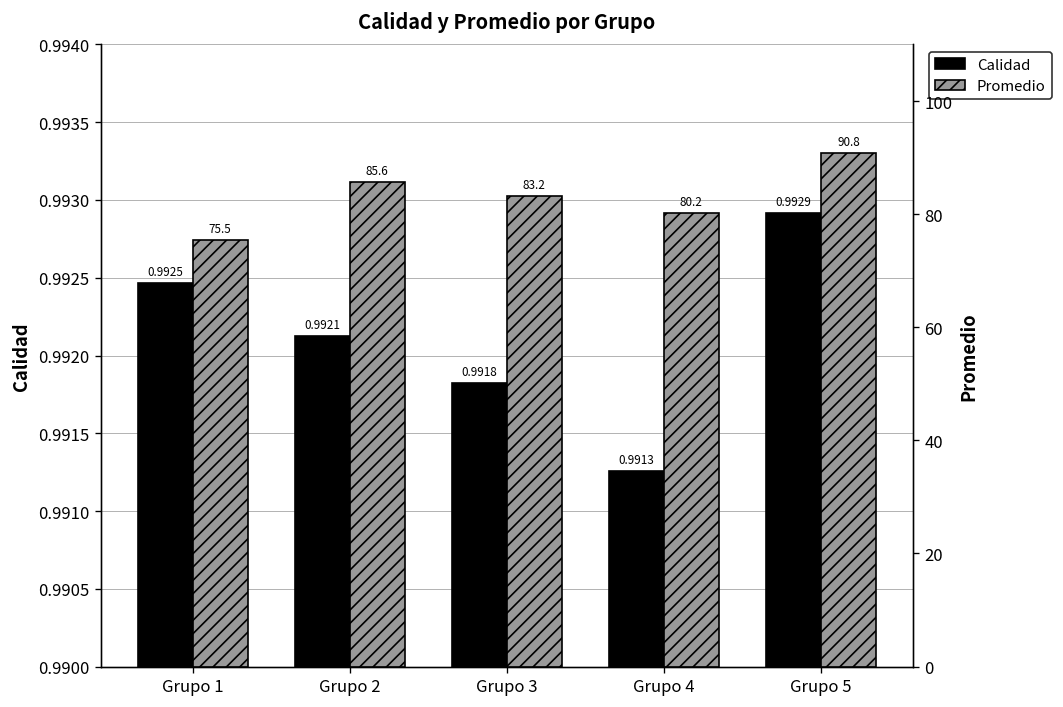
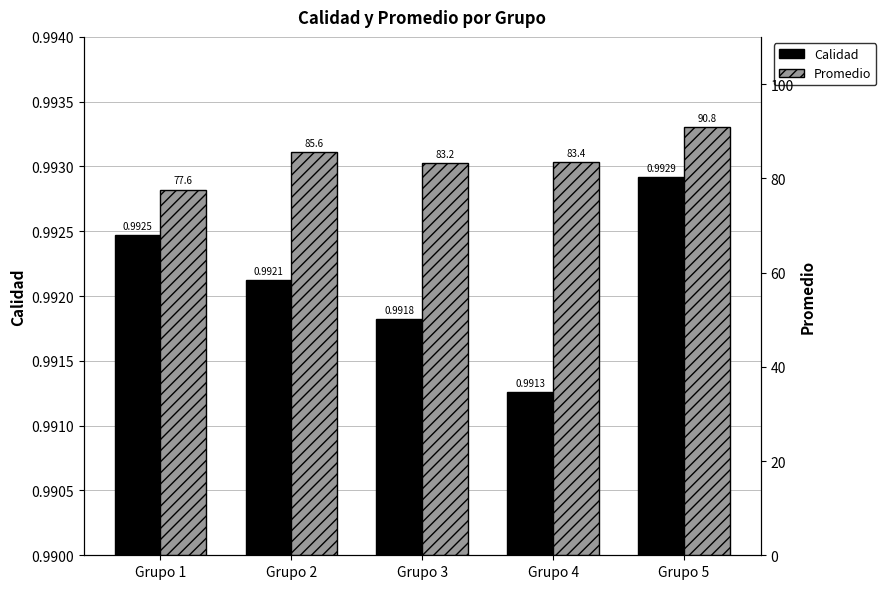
  {
    "Calidad": {
      "Grupo 1": 0.9925,
      "Grupo 2": 0.9921,
      "Grupo 3": 0.9918,
      "Grupo 4": 0.9913,
      "Grupo 5": 0.9929
    },
    "Promedio": {
-     "Grupo 1": 75.5,
+     "Grupo 1": 77.6,
      "Grupo 2": 85.6,
      "Grupo 3": 83.2,
-     "Grupo 4": 80.2,
+     "Grupo 4": 83.4,
      "Grupo 5": 90.8
    }
  }
